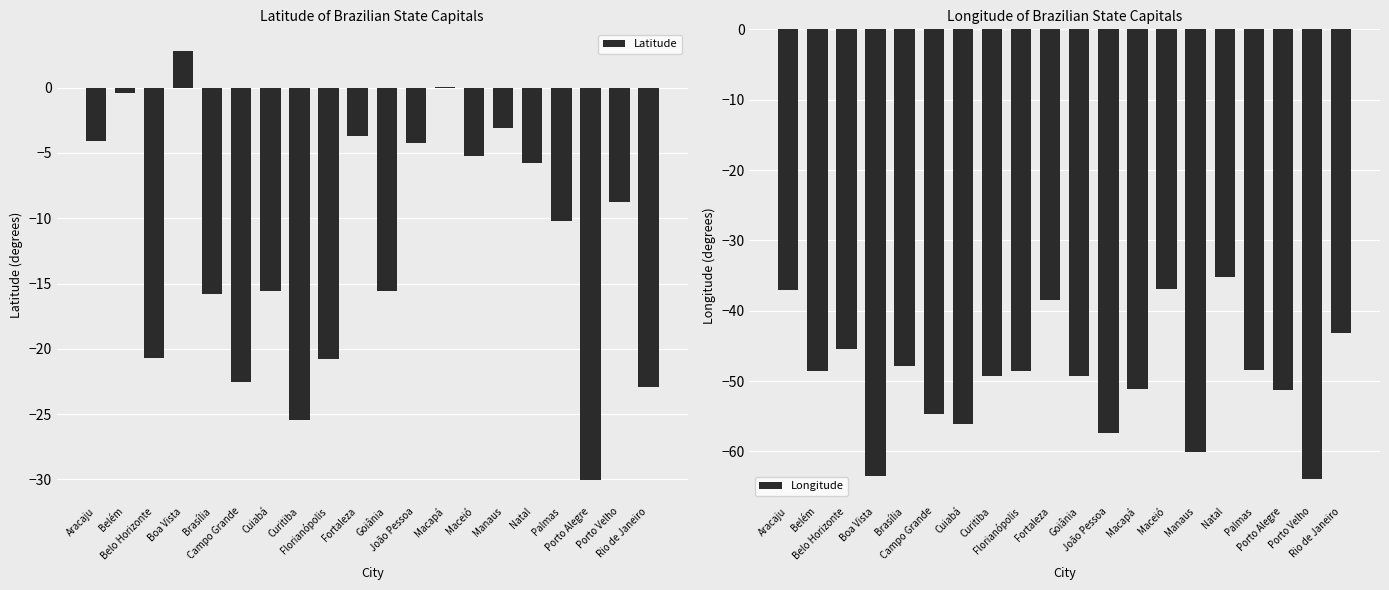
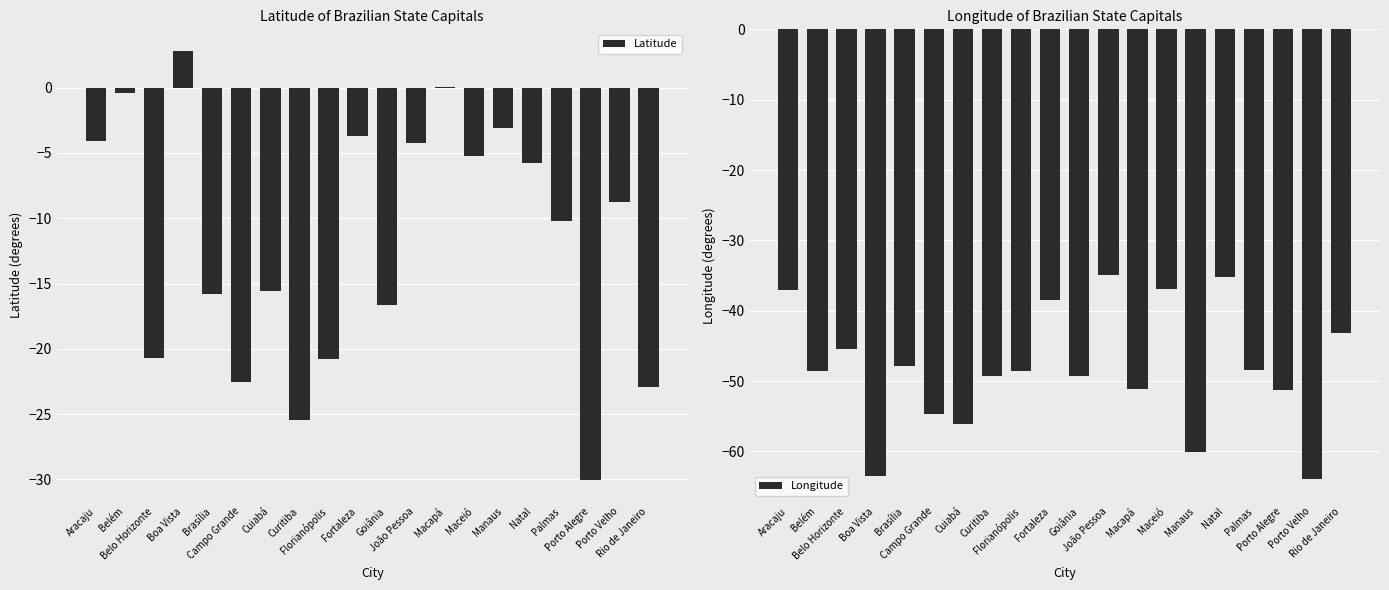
  {
    "Latitude of Brazilian State Capitals": {
      "Aracaju": -4.1,
      "Belém": -0.4,
      "Belo Horizonte": -20.7,
      "Boa Vista": 2.8,
      "Brasília": -15.8,
      "Campo Grande": -22.5,
      "Cuiabá": -15.6,
      "Curitiba": -25.4,
      "Florianópolis": -20.7,
      "Fortaleza": -3.7,
-     "Goiânia": -15.6,
+     "Goiânia": -16.7,
      "João Pessoa": -4.3,
      "Maceió": -5.2,
      "Manaus": -3.1,
      "Natal": -5.8,
      "Palmas": -10.2,
      "Porto Alegre": -30.0,
      "Porto Velho": -8.8,
      "Rio de Janeiro": -22.9
    },
    "Longitude of Brazilian State Capitals": {
      "Aracaju": -37,
      "Belém": -49,
      "Belo Horizonte": -46,
      "Boa Vista": -63,
      "Brasília": -48,
      "Campo Grande": -55,
      "Cuiabá": -56,
      "Curitiba": -49,
      "Florianópolis": -49,
      "Fortaleza": -39,
      "Goiânia": -49,
-     "João Pessoa": -57,
+     "João Pessoa": -35,
      "Macapá": -51,
      "Maceió": -37,
      "Manaus": -60,
      "Natal": -35,
      "Palmas": -48,
      "Porto Alegre": -51,
      "Porto Velho": -64,
      "Rio de Janeiro": -43
    }
  }
